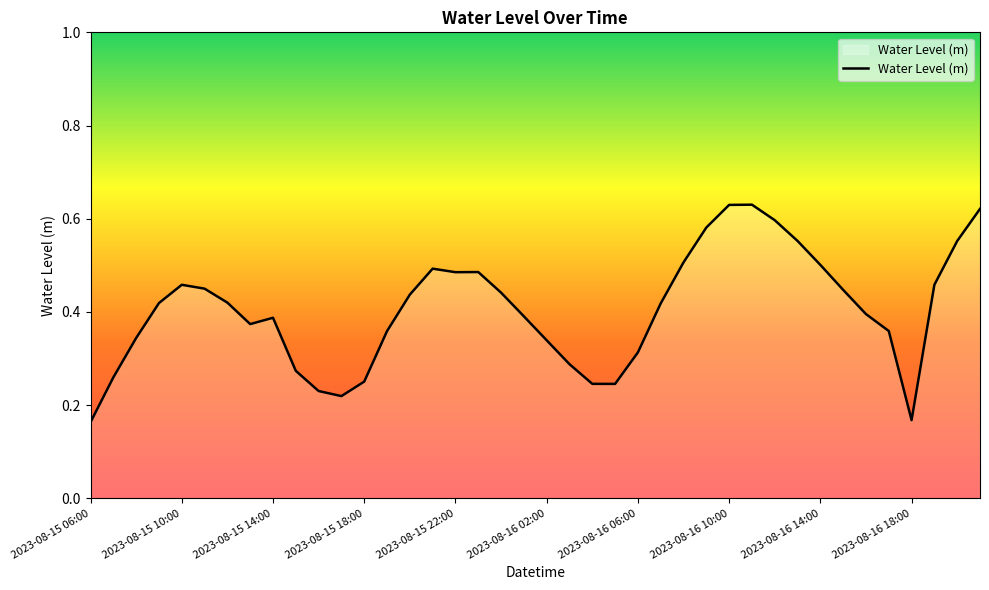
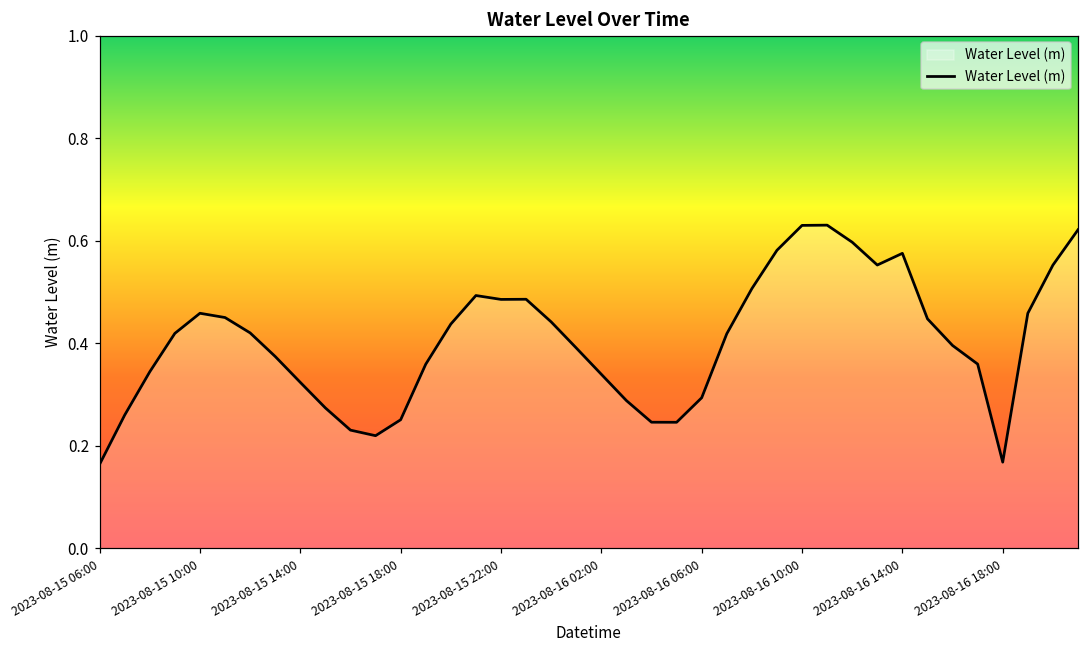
  {
    "2023-08-15 06:00": 0.16,
    "2023-08-15 10:00": 0.46,
-   "2023-08-15 14:00": 0.39,
+   "2023-08-15 14:00": 0.32,
    "2023-08-15 18:00": 0.25,
    "2023-08-15 22:00": 0.49,
    "2023-08-16 02:00": 0.34,
-   "2023-08-16 06:00": 0.31,
+   "2023-08-16 06:00": 0.29,
    "2023-08-16 10:00": 0.63,
-   "2023-08-16 14:00": 0.50,
+   "2023-08-16 14:00": 0.58,
    "2023-08-16 18:00": 0.17
  }
